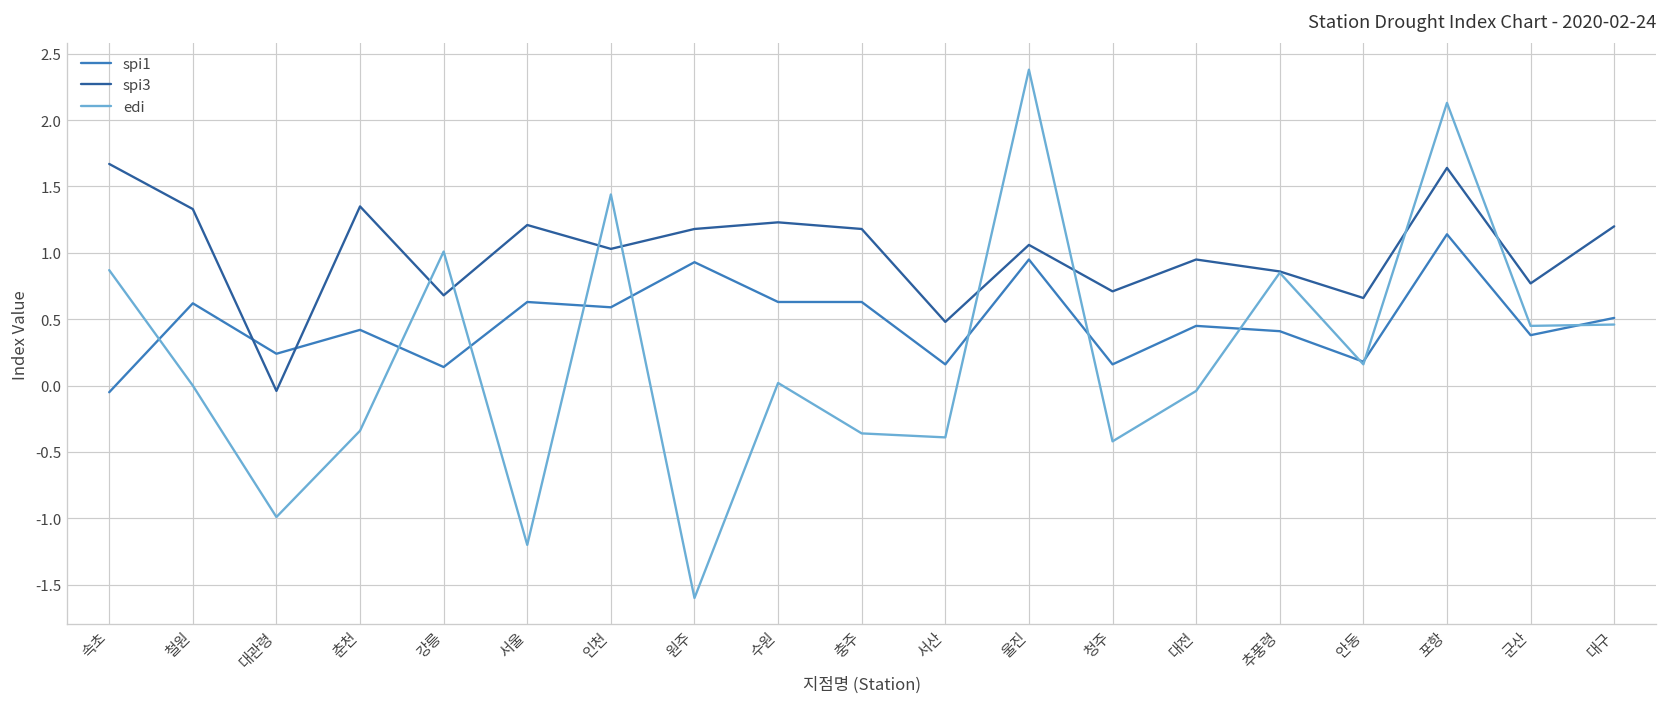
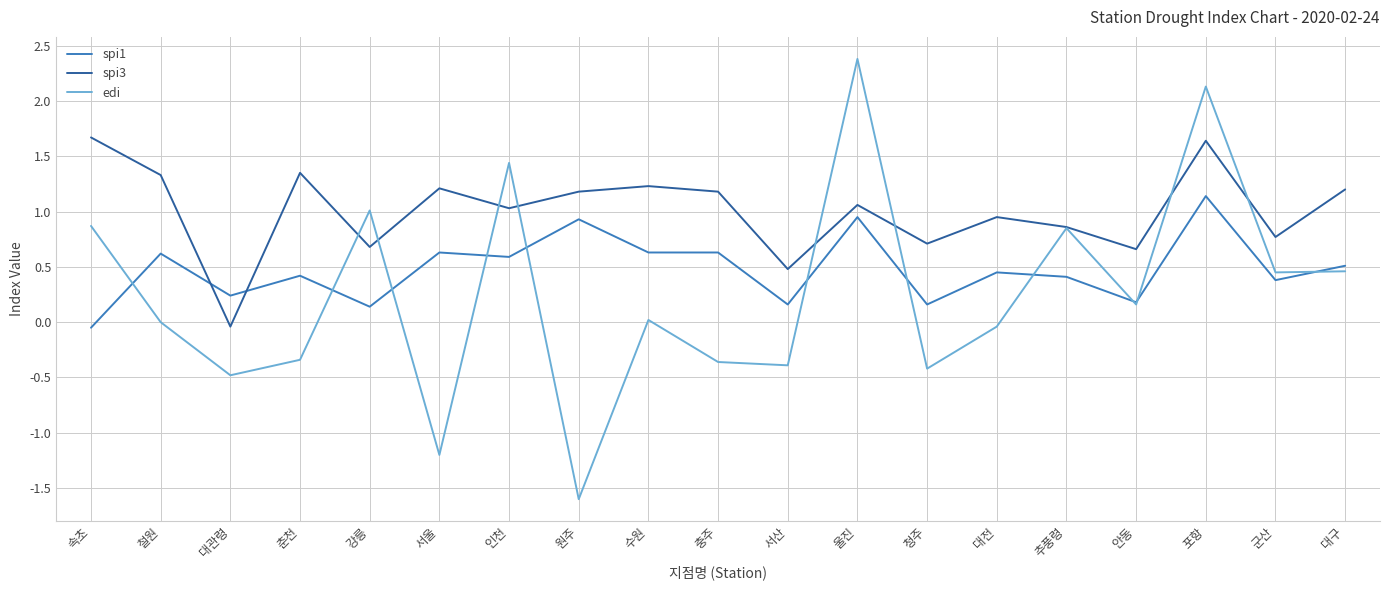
  {
    "edi": {
      "속초": 0.87,
      "철원": 0.00,
-     "대관령": -0.99,
+     "대관령": -0.48,
      "춘천": -0.34,
      "강릉": 1.01,
      "서울": -1.20,
      "인천": 1.44,
      "원주": -1.60,
      "수원": 0.02,
      "충주": -0.36,
      "서산": -0.39,
      "울진": 2.38,
      "청주": -0.42,
      "대전": -0.04,
      "포항": 2.13,
      "군산": 0.45,
      "대구": 0.46
    }
  }
